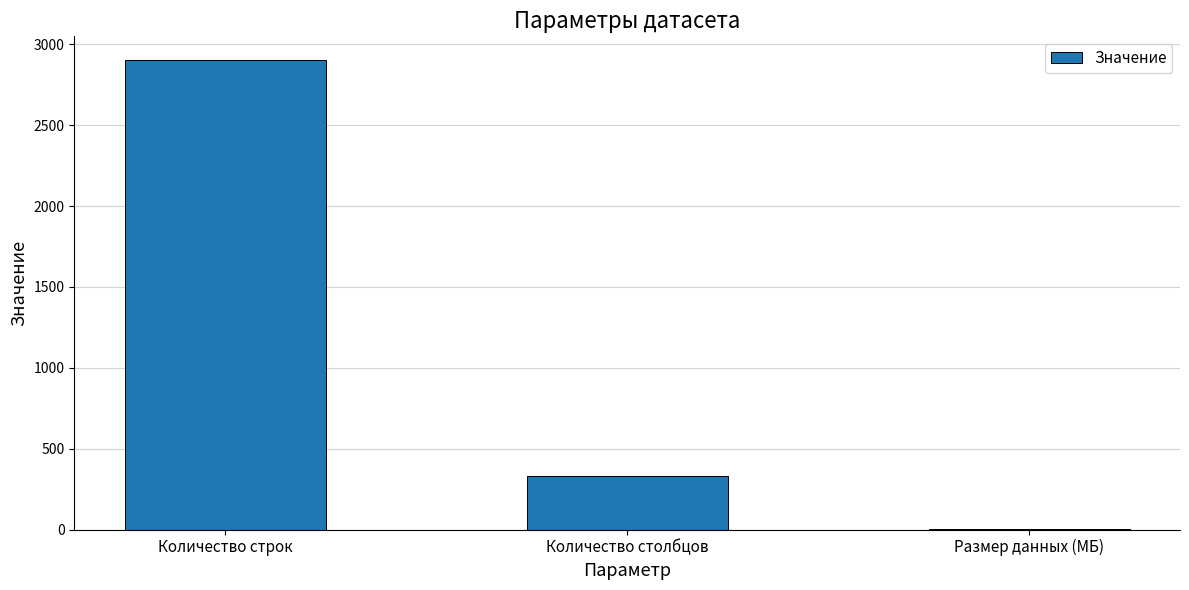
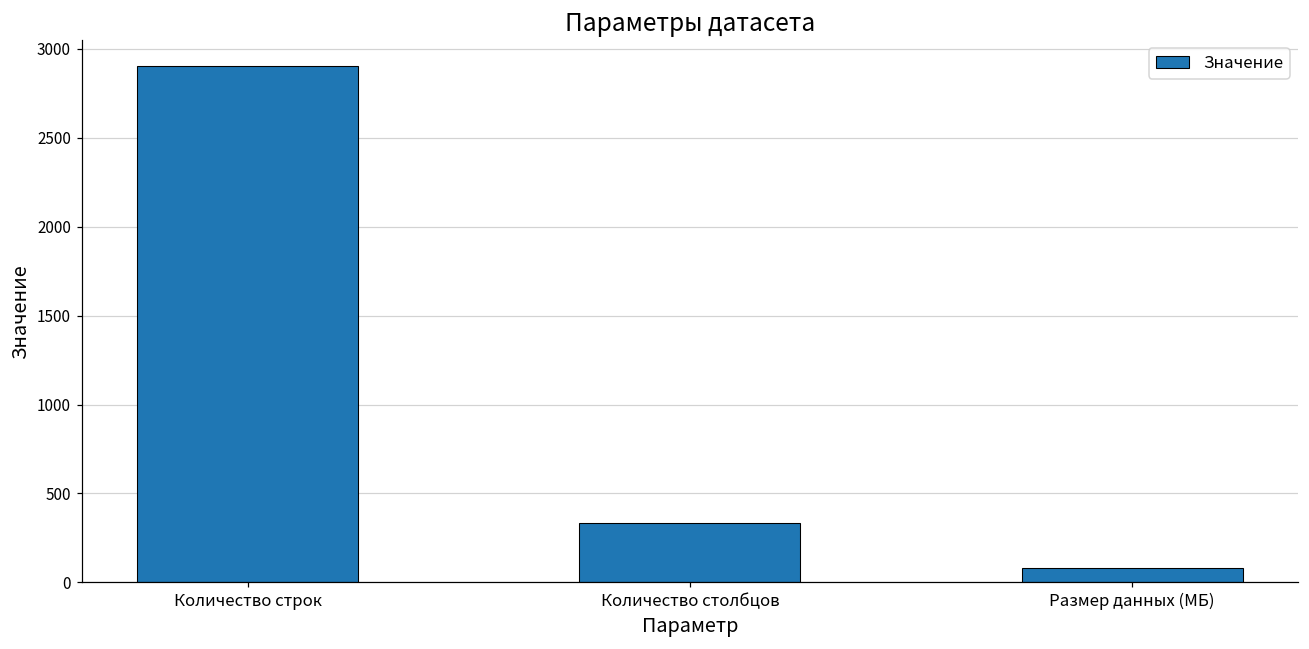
  {
    "Количество строк": 2900,
    "Количество столбцов": 330,
-   "Размер данных (МБ)": 0
+   "Размер данных (МБ)": 80
  }
